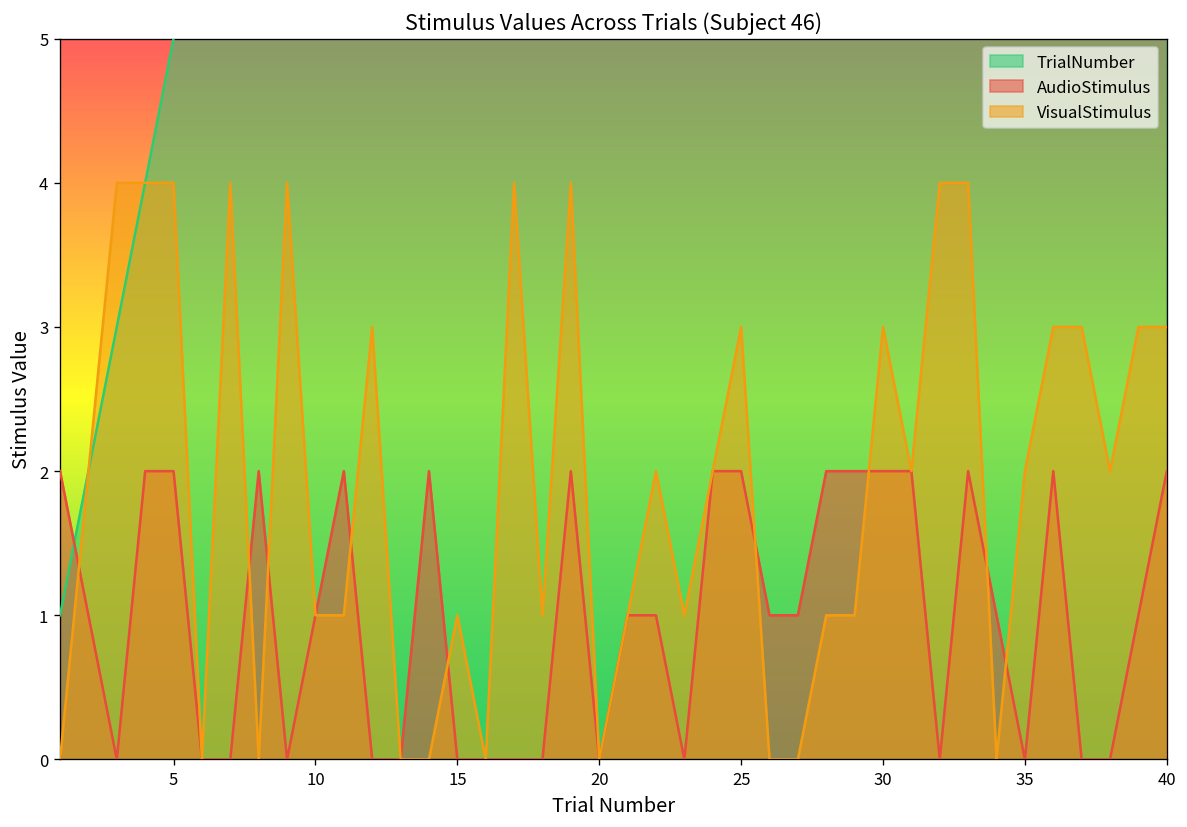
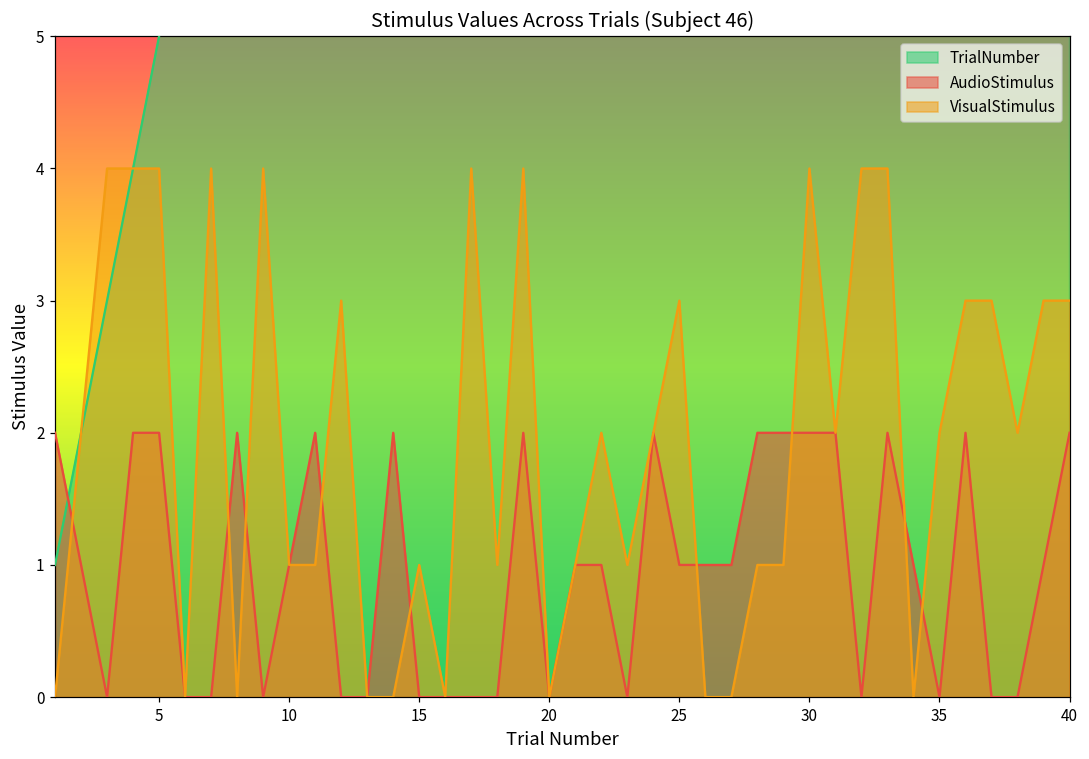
  {
    "TrialNumber": {
      "5": 5
    },
    "AudioStimulus": {
      "5": 2,
      "15": 0,
-     "25": 2,
+     "25": 1,
      "30": 2,
      "35": 0,
      "40": 2
    },
    "VisualStimulus": {
      "5": 4,
      "15": 1,
      "25": 3,
-     "30": 3,
+     "30": 4,
      "35": 2,
      "40": 3
    }
  }
